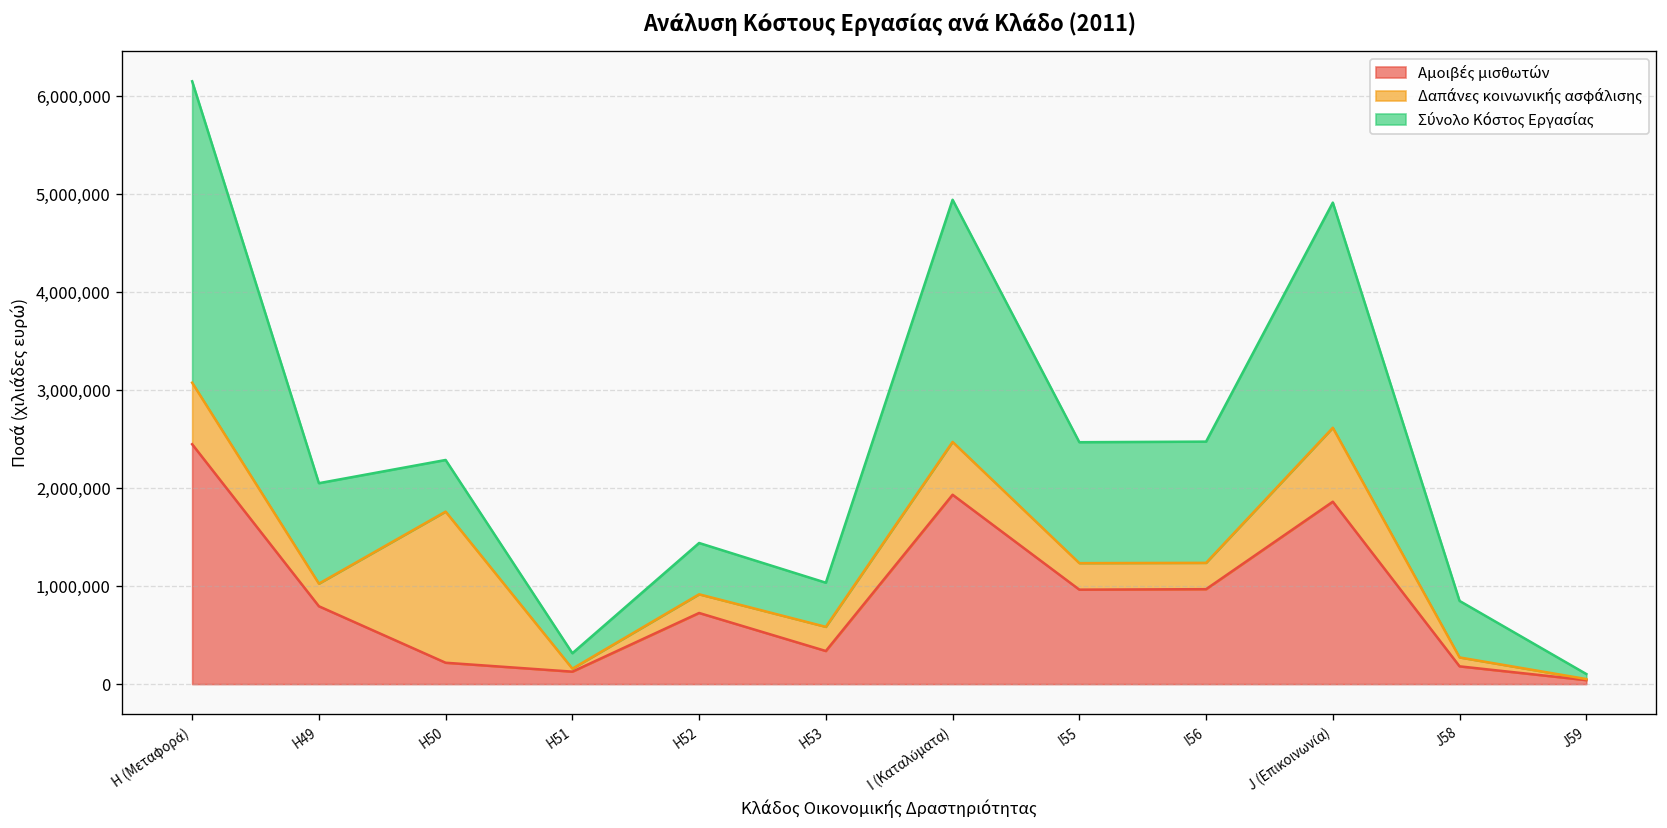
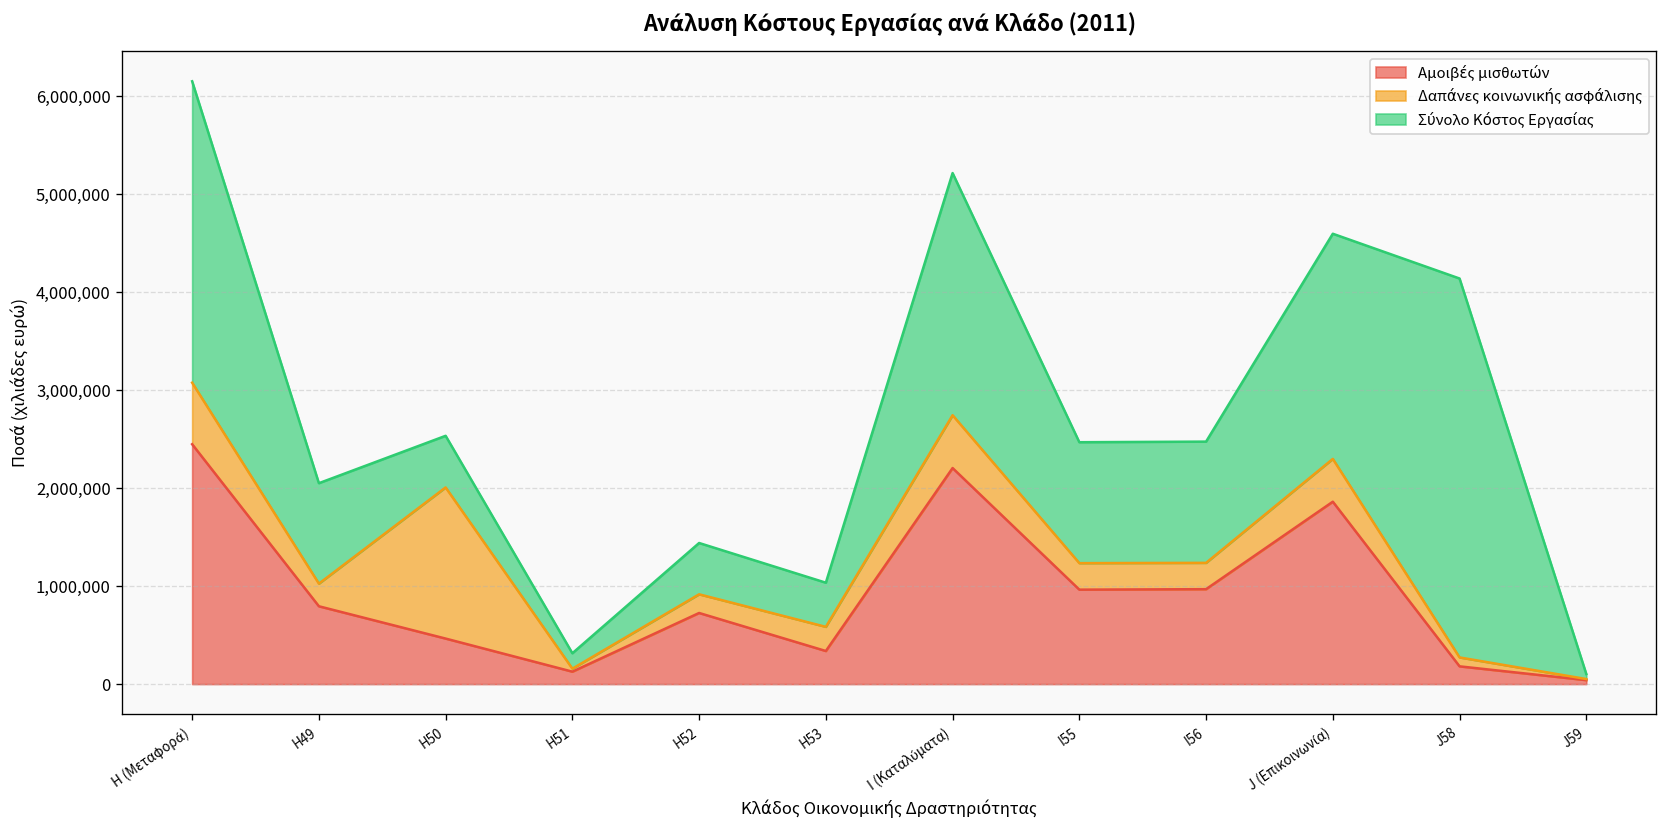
  {
    "Αμοιβές μισθωτών": {
      "H (Μεταφορά)": "2,400,000",
      "H49": "800,000",
-     "H50": "200,000",
+     "H50": "500,000",
      "H52": "700,000",
      "H53": "300,000",
-     "I (Καταλύματα)": "1,900,000",
+     "I (Καταλύματα)": "2,200,000",
      "I55": "1,000,000",
      "I56": "1,000,000",
      "J (Επικοινωνία)": "1,900,000",
      "J58": "200,000"
    },
    "Δαπάνες κοινωνικής ασφάλισης": {
      "H (Μεταφορά)": "600,000",
      "H49": "200,000",
      "H50": "1,500,000",
      "H52": "200,000",
      "H53": "200,000",
      "I (Καταλύματα)": "500,000",
      "I55": "300,000",
      "I56": "300,000",
-     "J (Επικοινωνία)": "800,000",
+     "J (Επικοινωνία)": "400,000",
      "J58": "100,000"
    },
    "Σύνολο Κόστος Εργασίας": {
      "H (Μεταφορά)": "3,100,000",
      "H49": "1,000,000",
      "H50": "500,000",
      "H51": "200,000",
      "H52": "500,000",
      "H53": "500,000",
      "I (Καταλύματα)": "2,500,000",
      "I55": "1,200,000",
      "I56": "1,200,000",
      "J (Επικοινωνία)": "2,300,000",
-     "J58": "600,000",
+     "J58": "3,900,000",
      "J59": "100,000"
    }
  }
